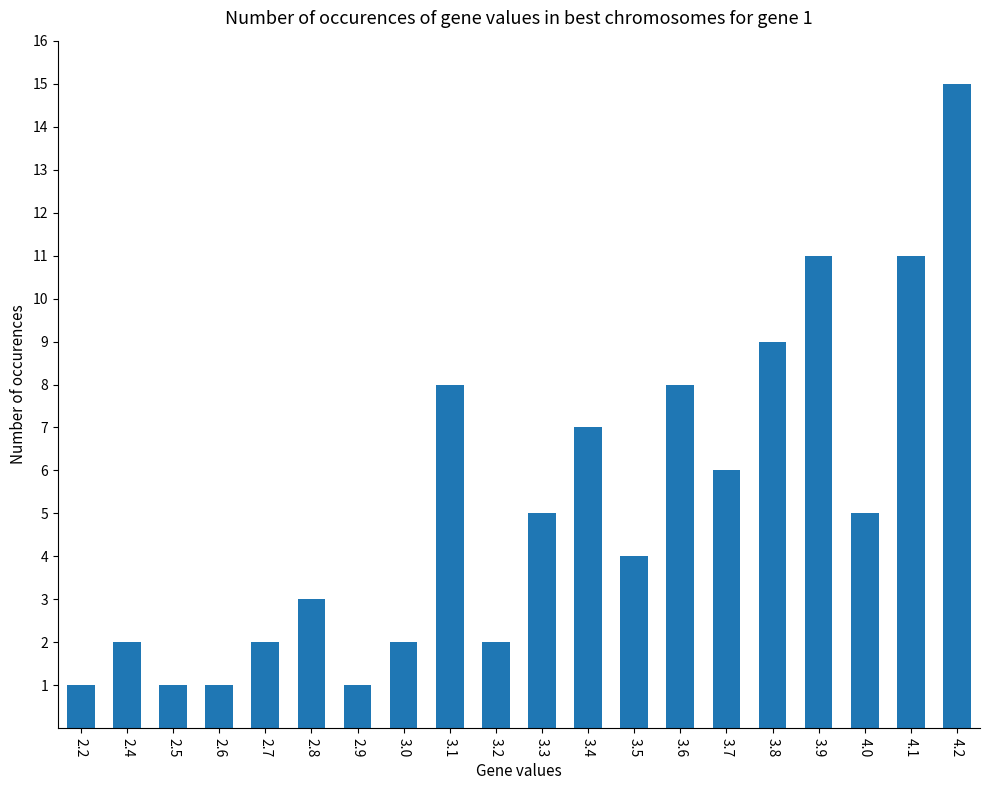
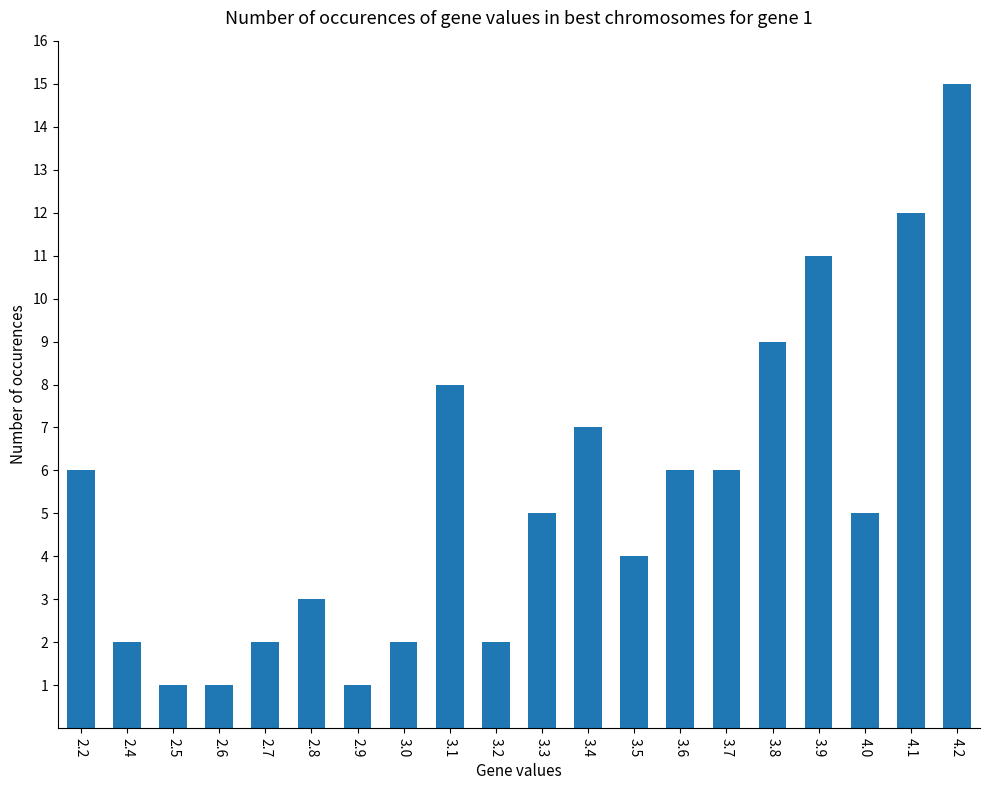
  {
-   "2.2": 1,
+   "2.2": 6,
    "2.4": 2,
    "2.5": 1,
    "2.6": 1,
    "2.7": 2,
    "2.8": 3,
    "2.9": 1,
    "3.0": 2,
    "3.1": 8,
    "3.2": 2,
    "3.3": 5,
    "3.4": 7,
    "3.5": 4,
-   "3.6": 8,
+   "3.6": 6,
    "3.7": 6,
    "3.8": 9,
    "3.9": 11,
    "4.0": 5,
-   "4.1": 11,
+   "4.1": 12,
    "4.2": 15
  }
